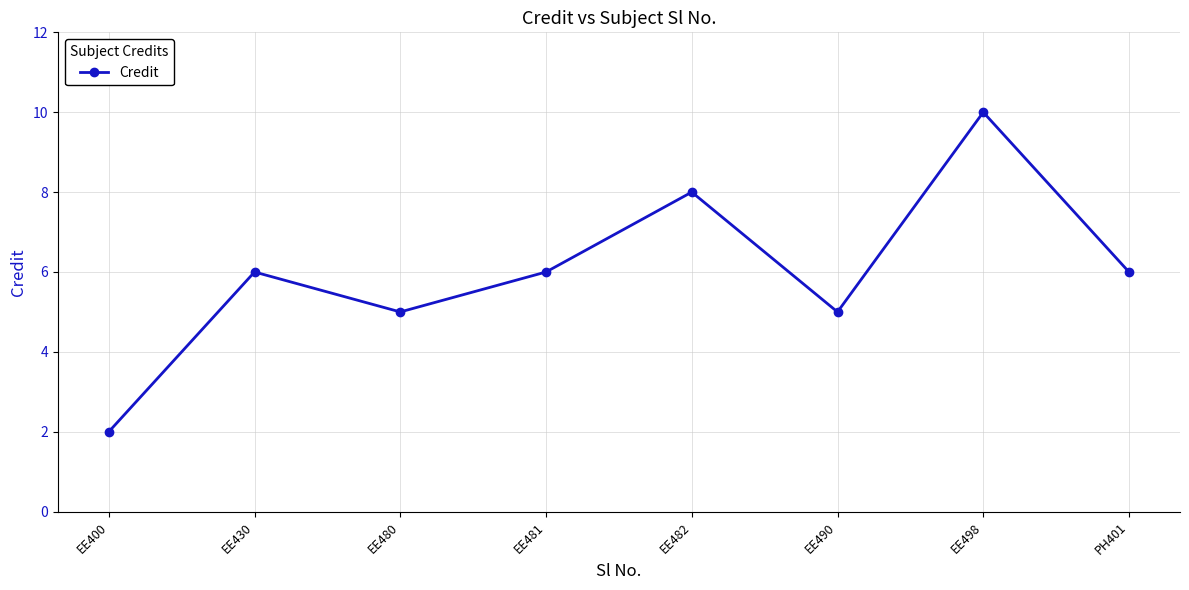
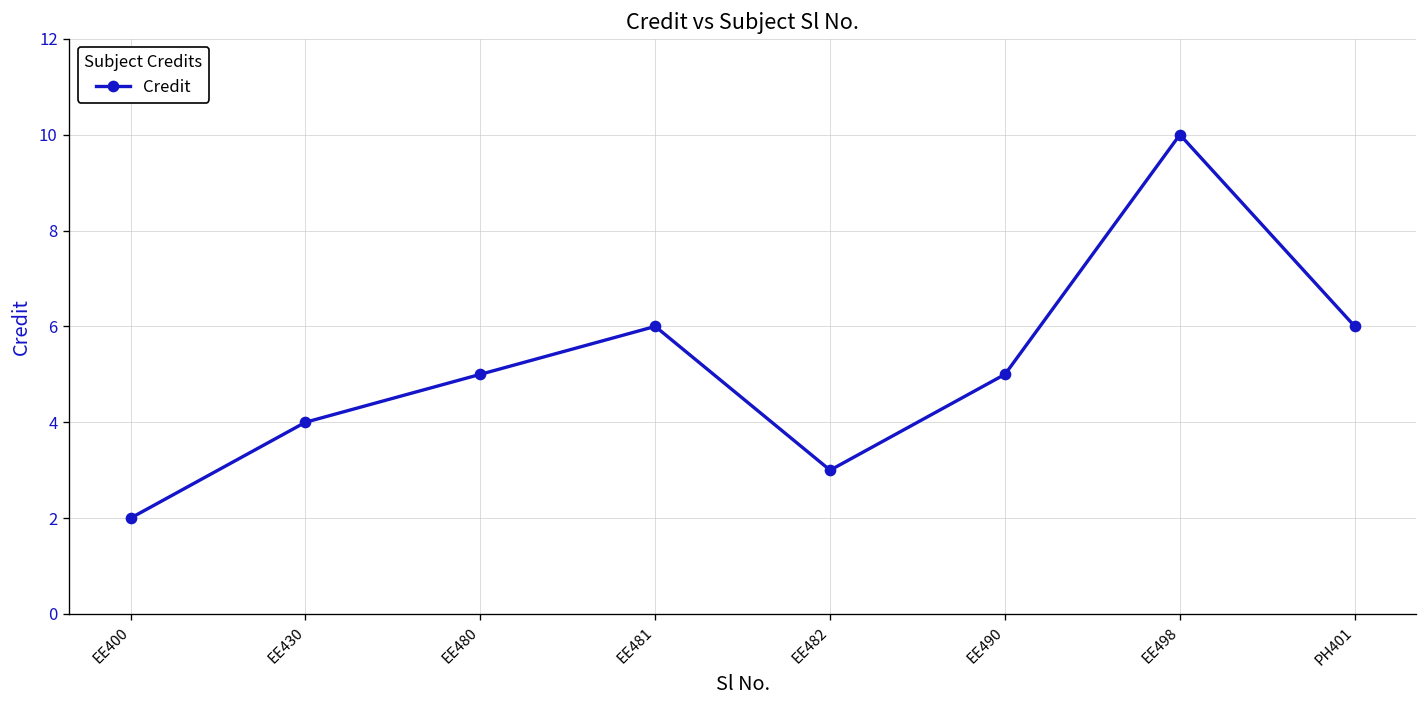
  {
    "EE400": 2,
-   "EE430": 6,
+   "EE430": 4,
    "EE480": 5,
    "EE481": 6,
-   "EE482": 8,
+   "EE482": 3,
    "EE490": 5,
    "EE498": 10,
    "PH401": 6
  }
